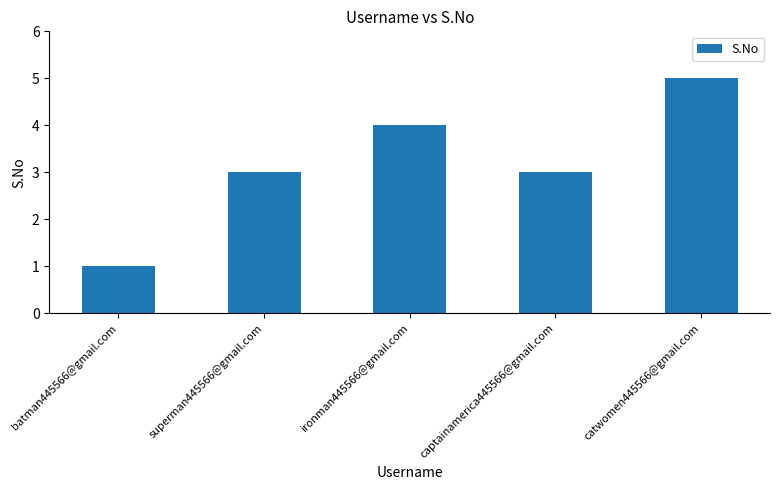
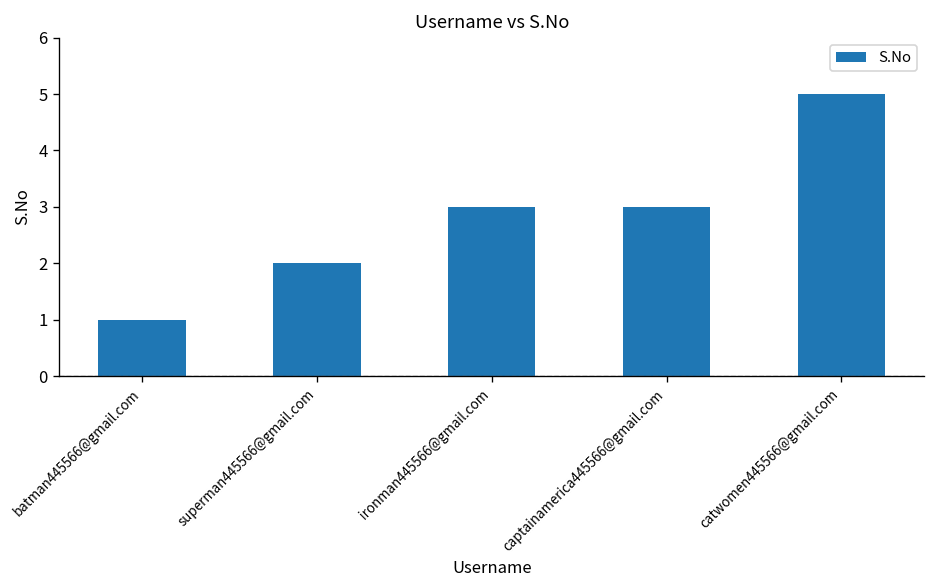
  {
    "batman445566@gmail.com": 1,
-   "superman445566@gmail.com": 3,
-   "ironman445566@gmail.com": 4,
+   "superman445566@gmail.com": 2,
+   "ironman445566@gmail.com": 3,
    "captainamerica445566@gmail.com": 3,
    "catwomen445566@gmail.com": 5
  }
